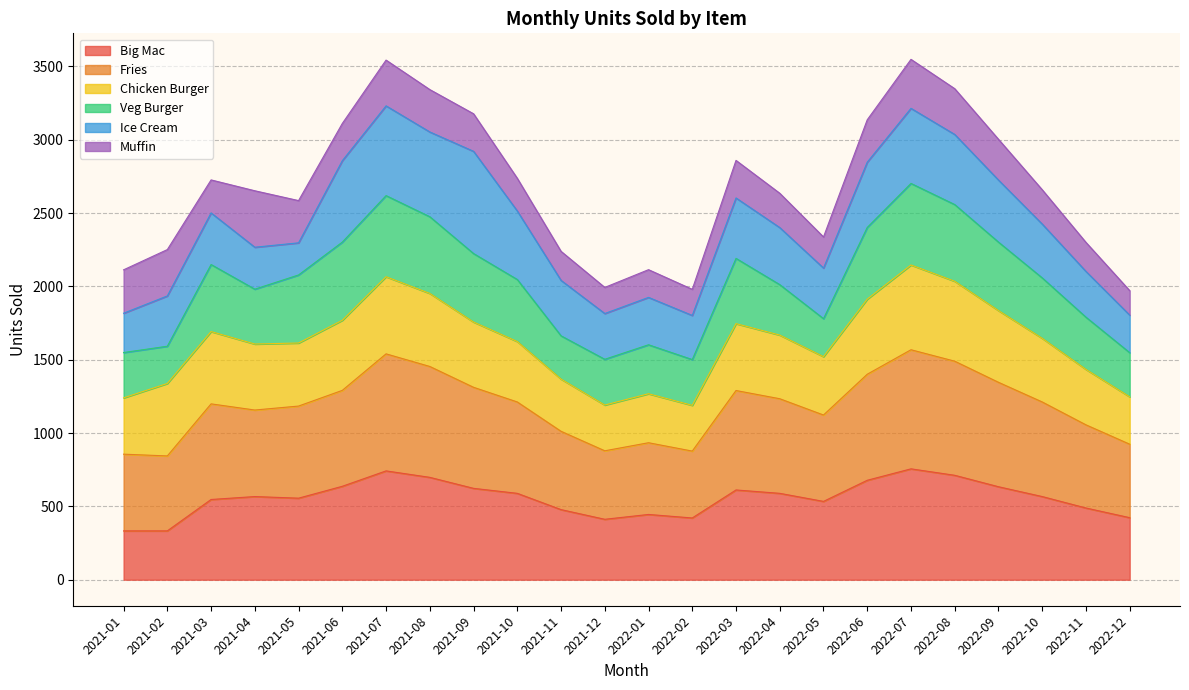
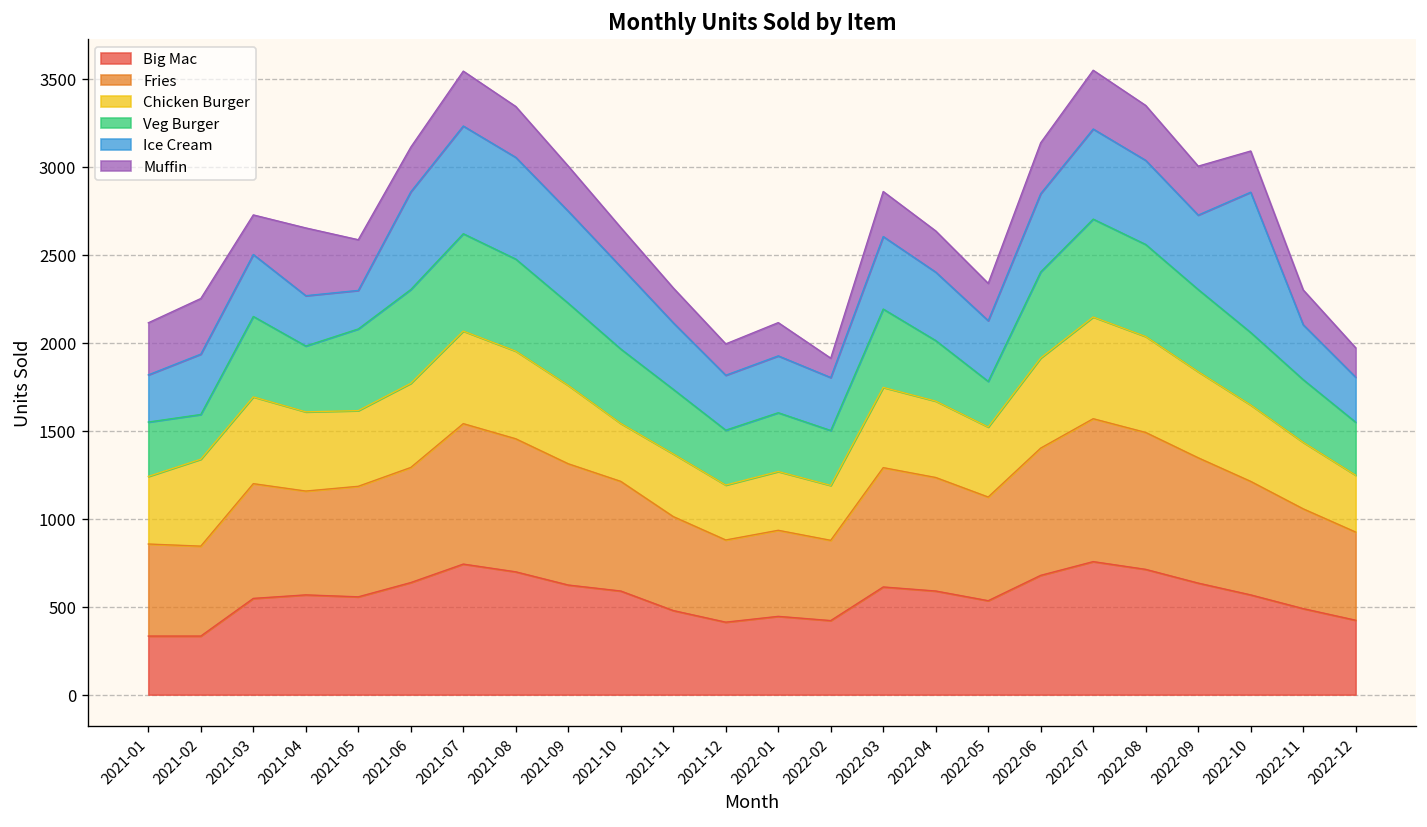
  {
    "Chicken Burger": {
      "2021-01": 380,
      "2021-02": 490,
      "2021-03": 490,
      "2021-04": 450,
      "2021-05": 430,
      "2021-06": 480,
      "2021-07": 530,
      "2021-08": 500,
      "2021-09": 450,
-     "2021-10": 410,
+     "2021-10": 330,
      "2021-11": 360,
      "2021-12": 310,
      "2022-01": 330,
      "2022-02": 310,
      "2022-03": 460,
      "2022-04": 430,
      "2022-05": 400,
      "2022-06": 510,
      "2022-07": 580,
      "2022-08": 550,
      "2022-09": 490,
      "2022-10": 430,
      "2022-11": 380,
      "2022-12": 320
    },
    "Veg Burger": {
      "2021-01": 310,
      "2021-02": 250,
      "2021-03": 460,
      "2021-04": 370,
      "2021-05": 460,
      "2021-06": 530,
      "2021-07": 550,
      "2021-08": 520,
      "2021-09": 470,
      "2021-10": 420,
-     "2021-11": 300,
+     "2021-11": 370,
      "2021-12": 310,
      "2022-01": 330,
      "2022-02": 310,
      "2022-03": 450,
      "2022-04": 340,
      "2022-05": 260,
      "2022-06": 490,
      "2022-07": 560,
      "2022-08": 520,
      "2022-09": 470,
      "2022-10": 410,
      "2022-11": 360,
      "2022-12": 300
    },
    "Ice Cream": {
      "2021-01": 270,
      "2021-02": 340,
      "2021-03": 350,
      "2021-04": 290,
      "2021-05": 220,
      "2021-06": 560,
      "2021-07": 610,
      "2021-08": 580,
-     "2021-09": 700,
+     "2021-09": 520,
      "2021-10": 470,
      "2021-11": 380,
      "2021-12": 310,
      "2022-01": 320,
      "2022-02": 300,
      "2022-03": 410,
      "2022-04": 390,
      "2022-05": 350,
      "2022-06": 450,
      "2022-07": 510,
      "2022-08": 480,
      "2022-09": 420,
-     "2022-10": 370,
+     "2022-10": 800,
      "2022-11": 310,
      "2022-12": 260
    },
    "Muffin": {
      "2021-01": 300,
      "2021-02": 320,
      "2021-03": 230,
      "2021-04": 390,
      "2021-05": 290,
      "2021-06": 250,
      "2021-07": 310,
      "2021-08": 290,
      "2021-09": 260,
      "2021-10": 220,
      "2021-11": 200,
      "2021-12": 180,
      "2022-01": 190,
-     "2022-02": 180,
+     "2022-02": 110,
      "2022-03": 260,
      "2022-04": 230,
      "2022-05": 210,
      "2022-06": 290,
      "2022-07": 330,
      "2022-08": 310,
      "2022-09": 280,
      "2022-10": 230,
      "2022-11": 200,
      "2022-12": 170
    }
  }
